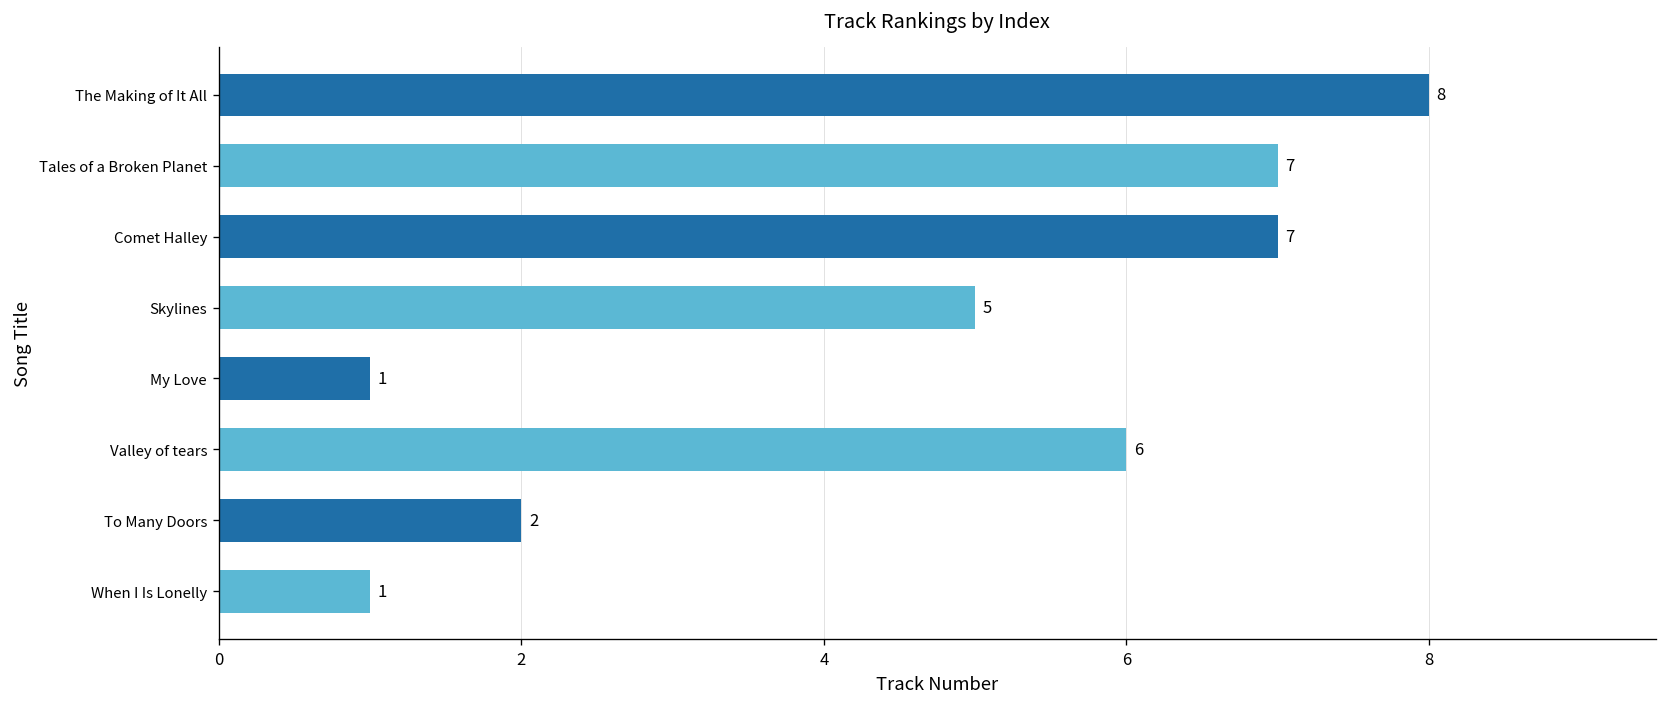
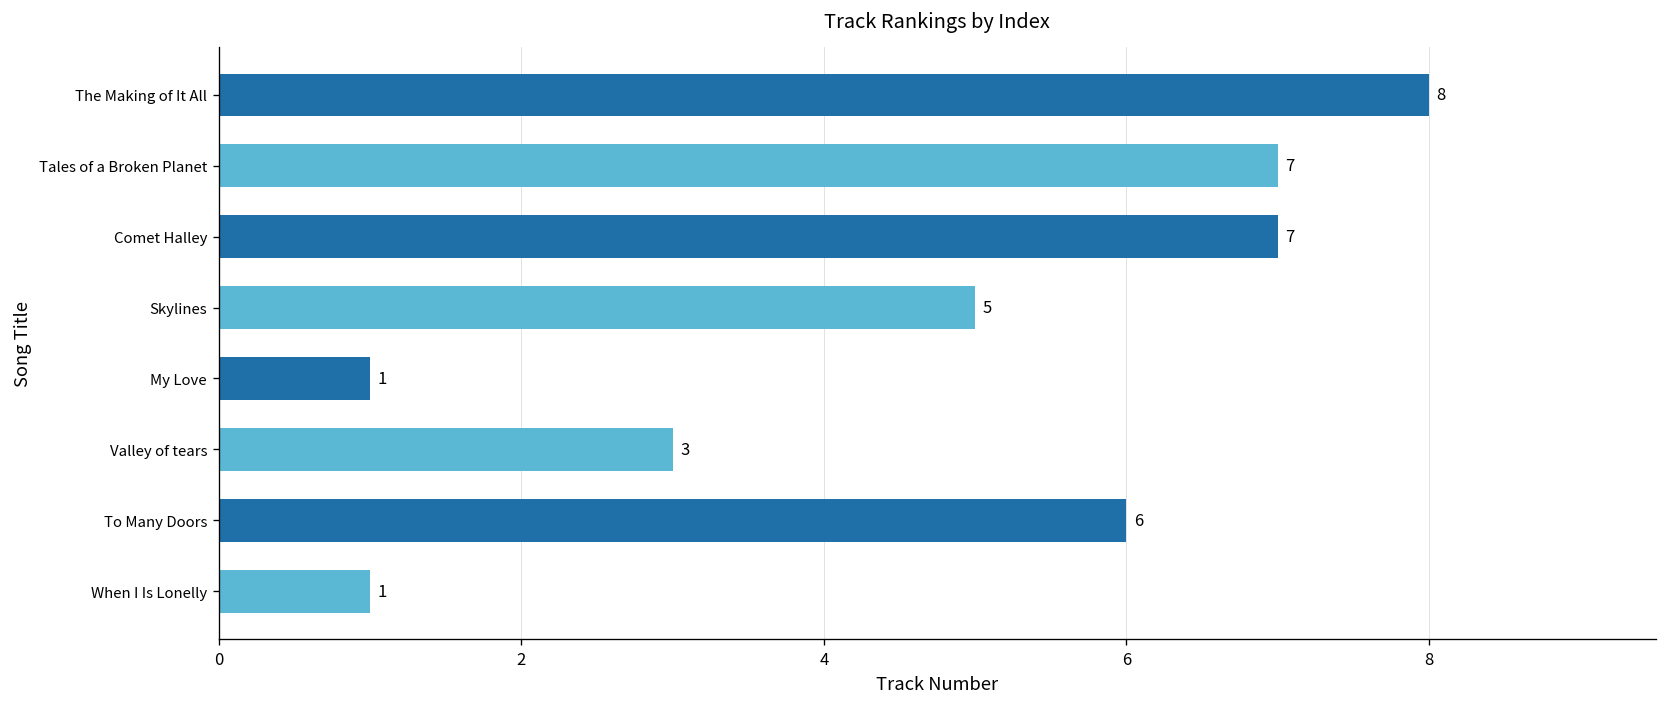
  {
    "The Making of It All": 8,
    "Tales of a Broken Planet": 7,
    "Comet Halley": 7,
    "Skylines": 5,
    "My Love": 1,
-   "Valley of tears": 6,
-   "To Many Doors": 2,
+   "Valley of tears": 3,
+   "To Many Doors": 6,
    "When I Is Lonelly": 1
  }
